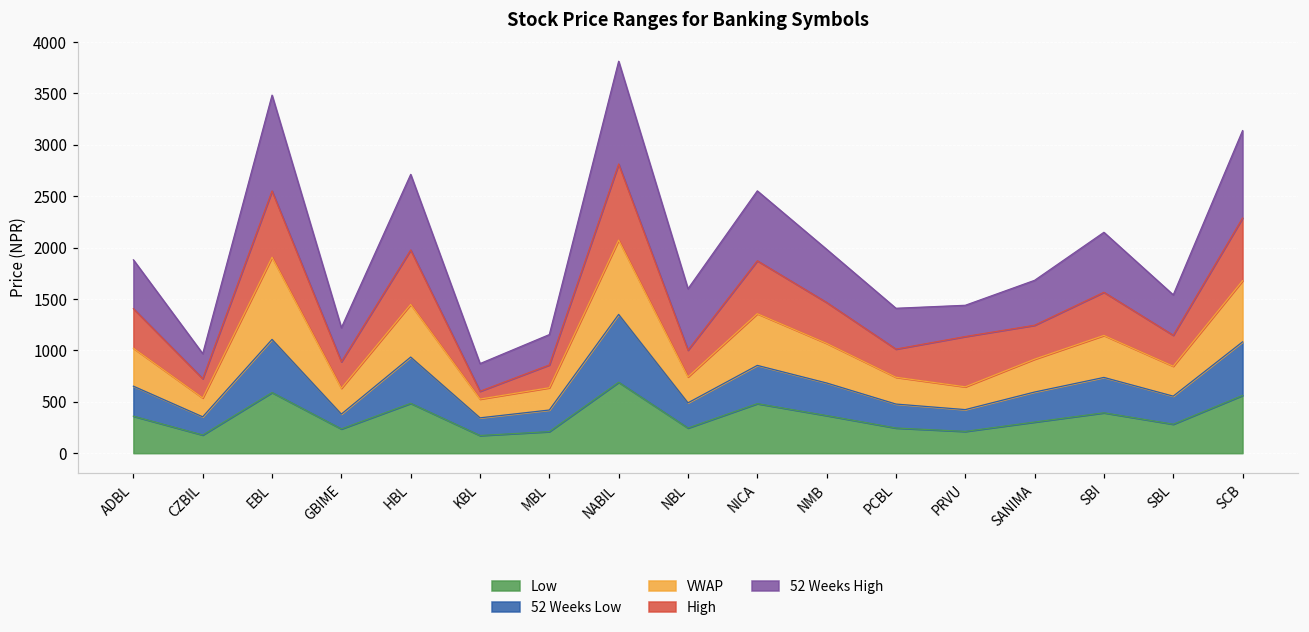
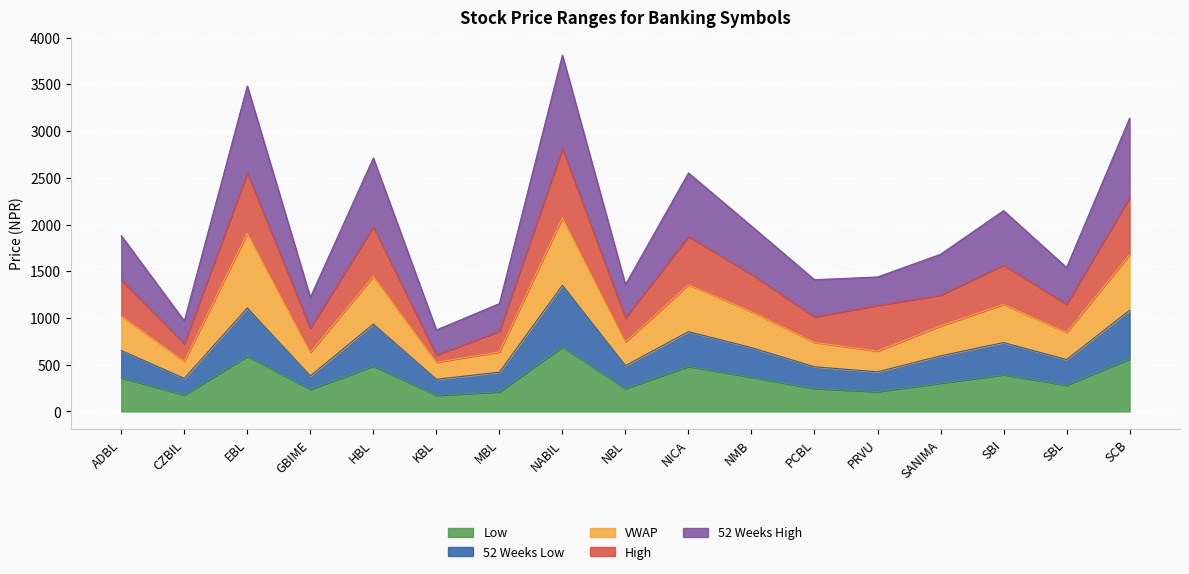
  {
    "Low": {
      "ADBL": 400,
      "CZBIL": 200,
      "EBL": 600,
      "GBIME": 200,
      "HBL": 500,
      "KBL": 200,
      "MBL": 200,
      "NABIL": 700,
      "NBL": 200,
      "NICA": 500,
      "NMB": 400,
      "PCBL": 200,
      "PRVU": 200,
      "SANIMA": 300,
      "SBI": 400,
      "SBL": 300,
      "SCB": 600
    },
    "52 Weeks Low": {
      "ADBL": 300,
      "CZBIL": 200,
      "EBL": 500,
      "GBIME": 100,
      "HBL": 500,
      "KBL": 200,
      "MBL": 200,
      "NABIL": 700,
      "NBL": 200,
      "NICA": 400,
      "NMB": 300,
      "PCBL": 200,
      "PRVU": 200,
      "SANIMA": 300,
      "SBI": 300,
      "SBL": 300,
      "SCB": 500
    },
    "VWAP": {
      "ADBL": 400,
      "CZBIL": 200,
      "EBL": 800,
      "GBIME": 300,
      "HBL": 500,
      "KBL": 200,
      "MBL": 200,
      "NABIL": 700,
      "NBL": 300,
      "NICA": 500,
      "NMB": 400,
      "PCBL": 300,
      "PRVU": 200,
      "SANIMA": 300,
      "SBI": 400,
      "SBL": 300,
      "SCB": 600
    },
    "High": {
      "ADBL": 400,
      "CZBIL": 200,
      "EBL": 600,
      "GBIME": 300,
      "HBL": 500,
      "KBL": 100,
      "MBL": 200,
      "NABIL": 700,
      "NBL": 300,
      "NICA": 500,
      "NMB": 400,
      "PCBL": 300,
      "PRVU": 500,
      "SANIMA": 300,
      "SBI": 400,
      "SBL": 300,
      "SCB": 600
    },
    "52 Weeks High": {
      "ADBL": 500,
      "CZBIL": 200,
      "EBL": 900,
      "GBIME": 300,
      "HBL": 700,
      "KBL": 300,
      "MBL": 300,
      "NABIL": 1000,
-     "NBL": 600,
+     "NBL": 400,
      "NICA": 700,
      "NMB": 500,
      "PCBL": 400,
      "PRVU": 300,
      "SANIMA": 400,
      "SBI": 600,
      "SBL": 400,
      "SCB": 900
    }
  }
